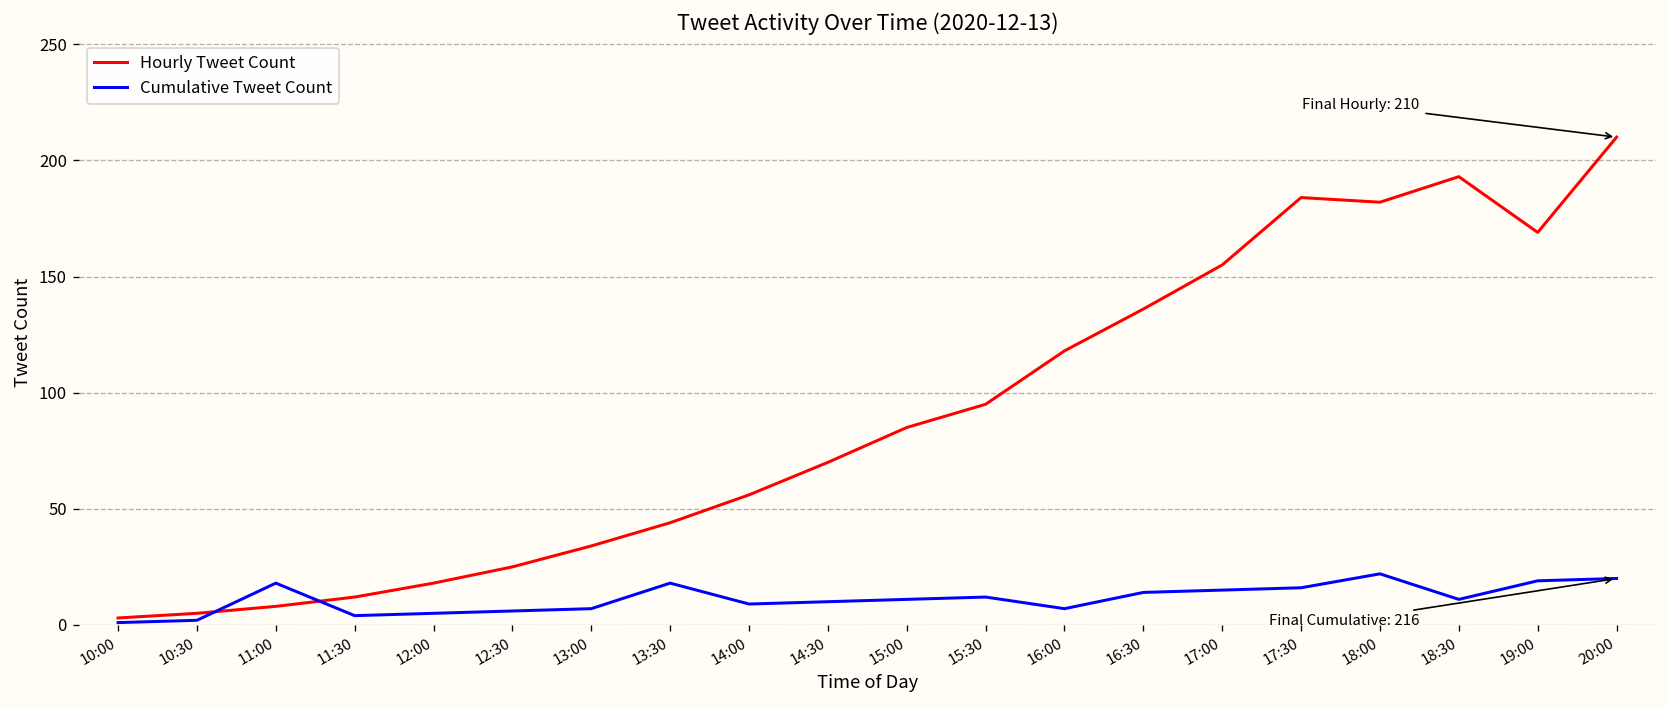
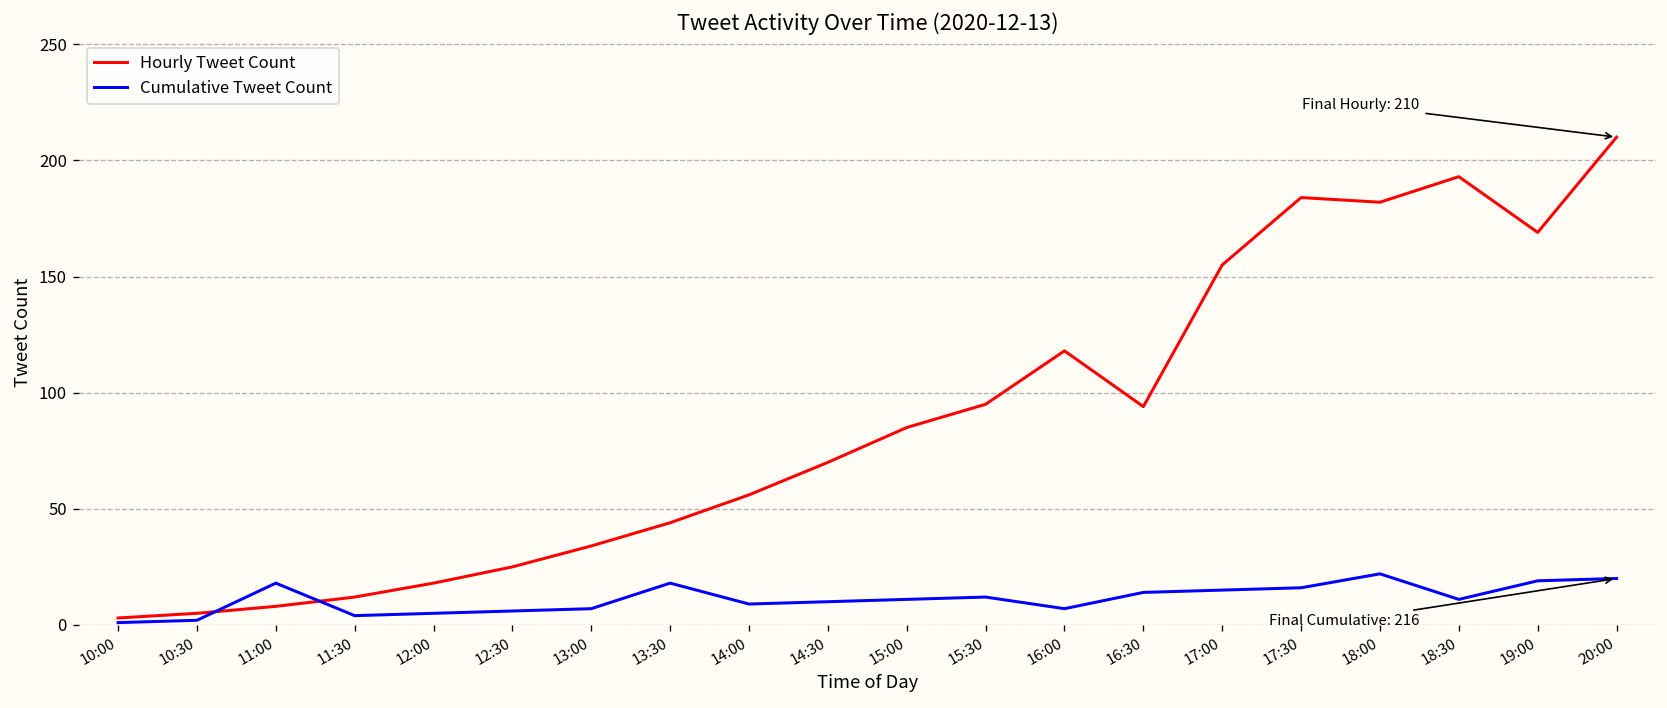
  {
    "Hourly Tweet Count": {
      "10:00": 3,
      "10:30": 5,
      "11:00": 8,
      "11:30": 12,
      "12:00": 18,
      "12:30": 25,
      "13:00": 34,
      "13:30": 44,
      "14:00": 56,
      "14:30": 70,
      "15:00": 85,
      "15:30": 95,
      "16:00": 118,
-     "16:30": 136,
+     "16:30": 94,
      "17:00": 155,
      "17:30": 184,
      "18:00": 182,
      "18:30": 193,
      "19:00": 169
    },
    "Cumulative Tweet Count": {
      "10:00": 1,
      "10:30": 2,
      "11:00": 18,
      "11:30": 4,
      "12:00": 5,
      "12:30": 6,
      "13:00": 7,
      "13:30": 18,
      "14:00": 9,
      "14:30": 10,
      "15:00": 11,
      "15:30": 12,
      "16:00": 7,
      "16:30": 14,
      "17:00": 15,
      "18:00": 22,
      "20:00": 20
    }
  }
